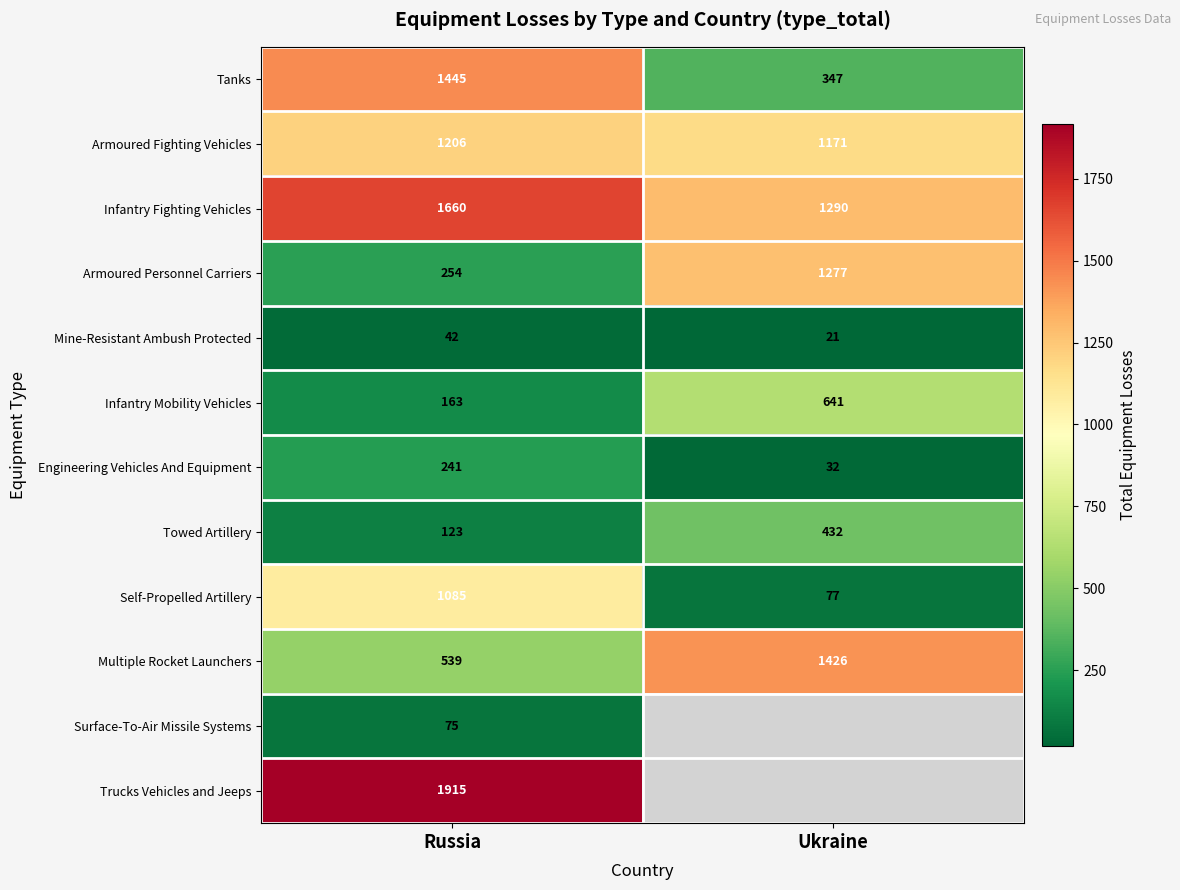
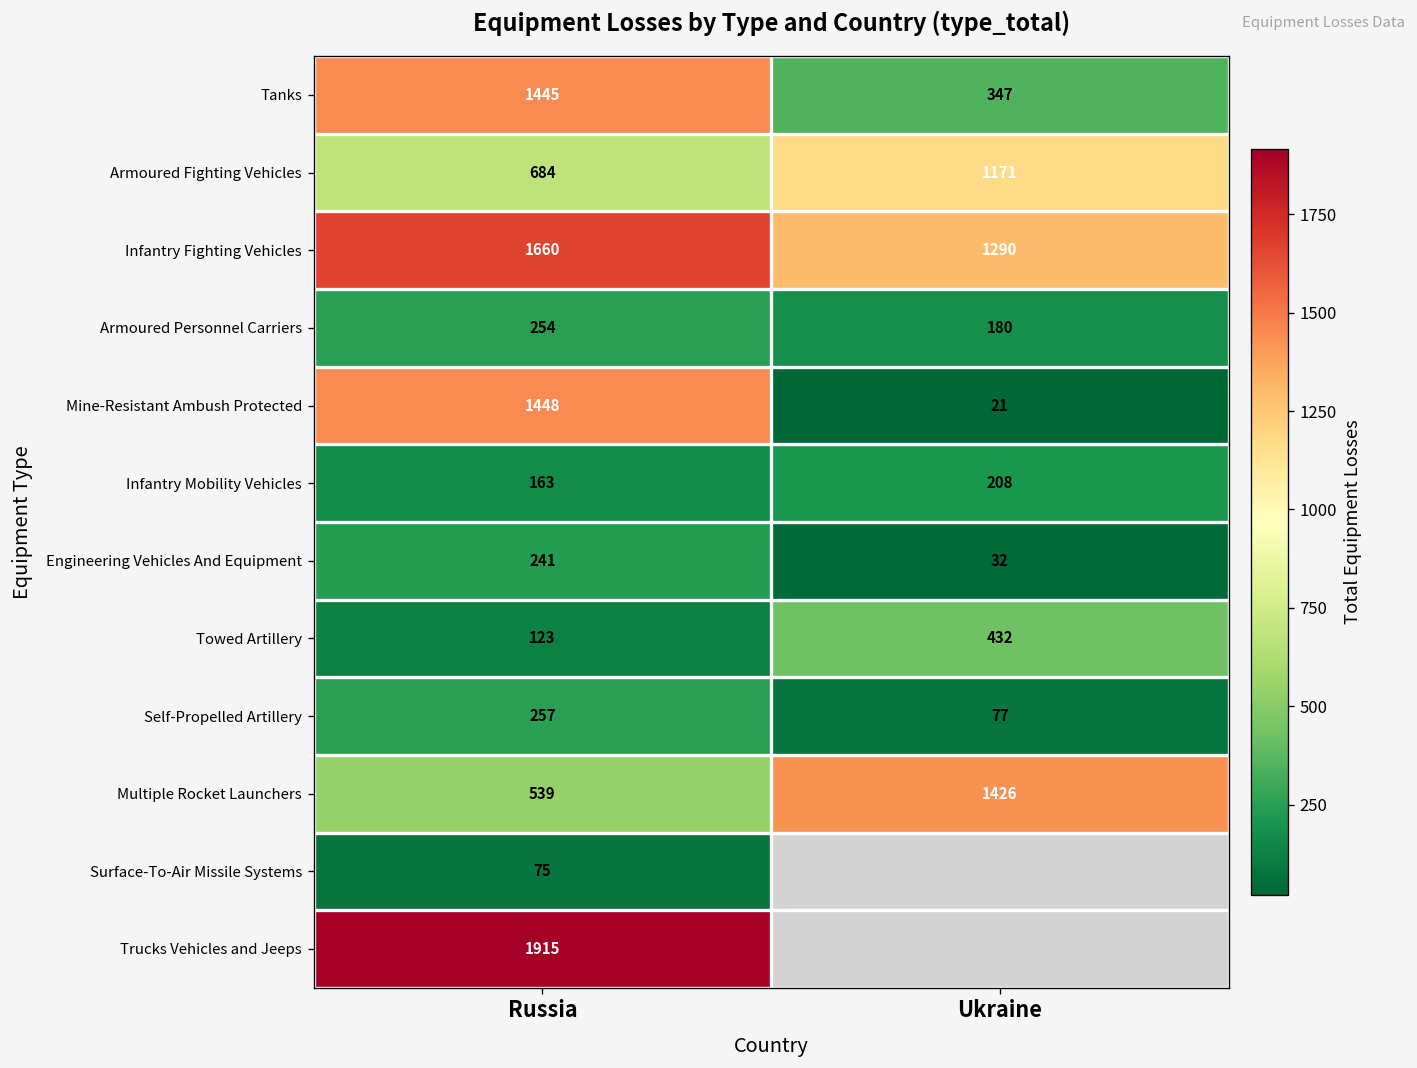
  {
    "Tanks": {
      "Russia": 1445,
      "Ukraine": 347
    },
    "Armoured Fighting Vehicles": {
-     "Russia": 1206,
+     "Russia": 684,
      "Ukraine": 1171
    },
    "Infantry Fighting Vehicles": {
      "Russia": 1660,
      "Ukraine": 1290
    },
    "Armoured Personnel Carriers": {
      "Russia": 254,
-     "Ukraine": 1277
+     "Ukraine": 180
    },
    "Mine-Resistant Ambush Protected": {
-     "Russia": 42,
+     "Russia": 1448,
      "Ukraine": 21
    },
    "Infantry Mobility Vehicles": {
      "Russia": 163,
-     "Ukraine": 641
+     "Ukraine": 208
    },
    "Engineering Vehicles And Equipment": {
      "Russia": 241,
      "Ukraine": 32
    },
    "Towed Artillery": {
      "Russia": 123,
      "Ukraine": 432
    },
    "Self-Propelled Artillery": {
-     "Russia": 1085,
+     "Russia": 257,
      "Ukraine": 77
    },
    "Multiple Rocket Launchers": {
      "Russia": 539,
      "Ukraine": 1426
    },
    "Surface-To-Air Missile Systems": {
      "Russia": 75
    },
    "Trucks Vehicles and Jeeps": {
      "Russia": 1915
    }
  }
